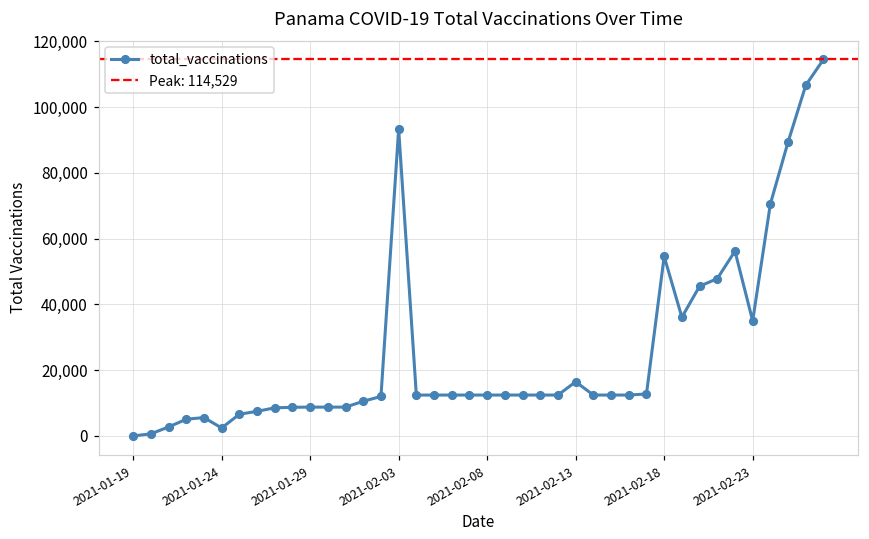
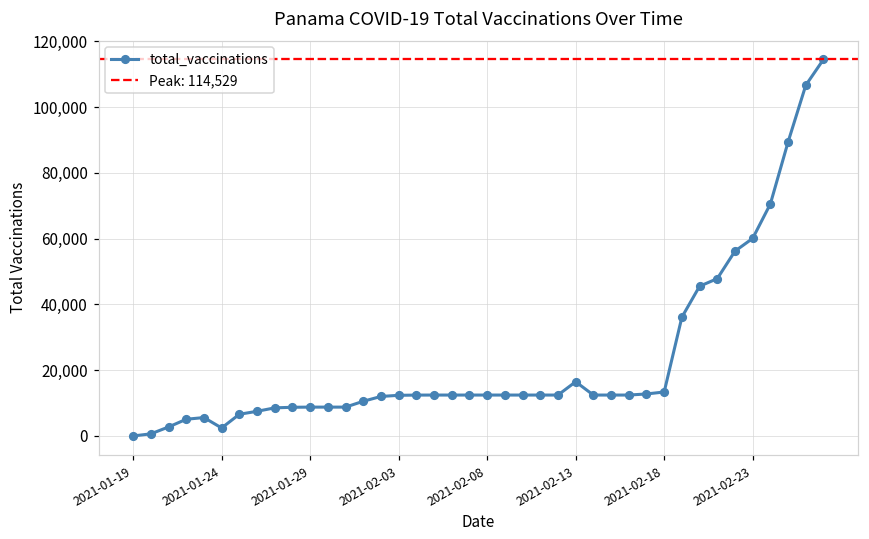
  {
    "2021-01-19": "0",
    "2021-01-24": "2,000",
    "2021-01-29": "9,000",
-   "2021-02-03": "93,000",
+   "2021-02-03": "12,000",
    "2021-02-08": "12,000",
    "2021-02-13": "16,000",
-   "2021-02-18": "55,000",
-   "2021-02-23": "35,000"
+   "2021-02-18": "13,000",
+   "2021-02-23": "60,000"
  }
